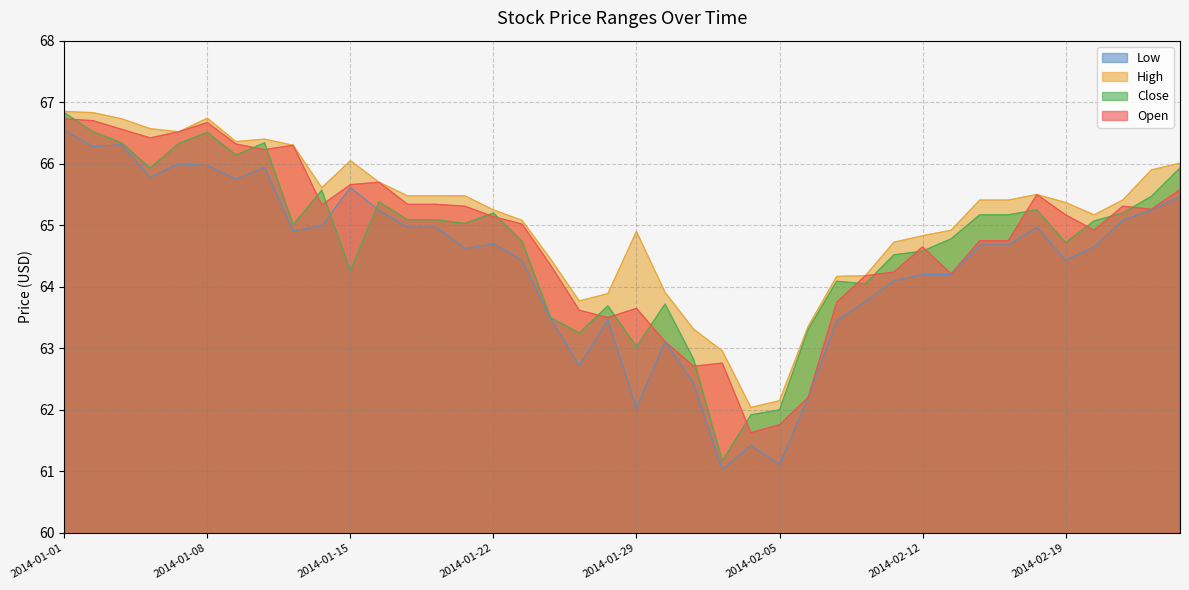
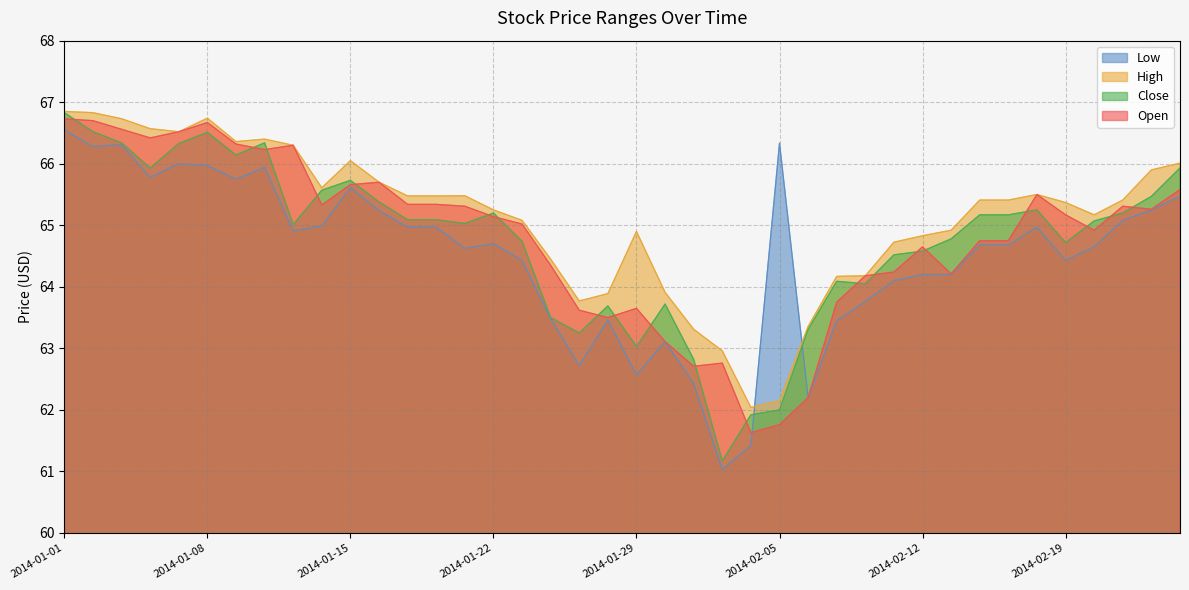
  {
    "Low": {
      "2014-01-01": 66.5,
      "2014-01-08": 66.0,
      "2014-01-15": 65.6,
      "2014-01-22": 64.7,
-     "2014-01-29": 62.0,
-     "2014-02-05": 61.1,
+     "2014-01-29": 62.6,
+     "2014-02-05": 66.3,
      "2014-02-12": 64.2,
      "2014-02-19": 64.4
    },
    "High": {
      "2014-01-08": 66.7,
      "2014-01-15": 66.1,
      "2014-01-22": 65.3,
      "2014-01-29": 64.9,
      "2014-02-05": 62.2,
      "2014-02-12": 64.8,
      "2014-02-19": 65.4
    },
    "Close": {
      "2014-01-08": 66.5,
-     "2014-01-15": 64.3,
+     "2014-01-15": 65.7,
      "2014-01-22": 65.2,
      "2014-01-29": 63.0,
      "2014-02-05": 62.0,
      "2014-02-12": 64.6,
      "2014-02-19": 64.7
    },
    "Open": {
      "2014-01-01": 66.7,
      "2014-01-08": 66.7,
      "2014-01-15": 65.7,
      "2014-01-22": 65.1,
      "2014-01-29": 63.7,
      "2014-02-05": 61.8,
      "2014-02-12": 64.7,
      "2014-02-19": 65.2
    }
  }
